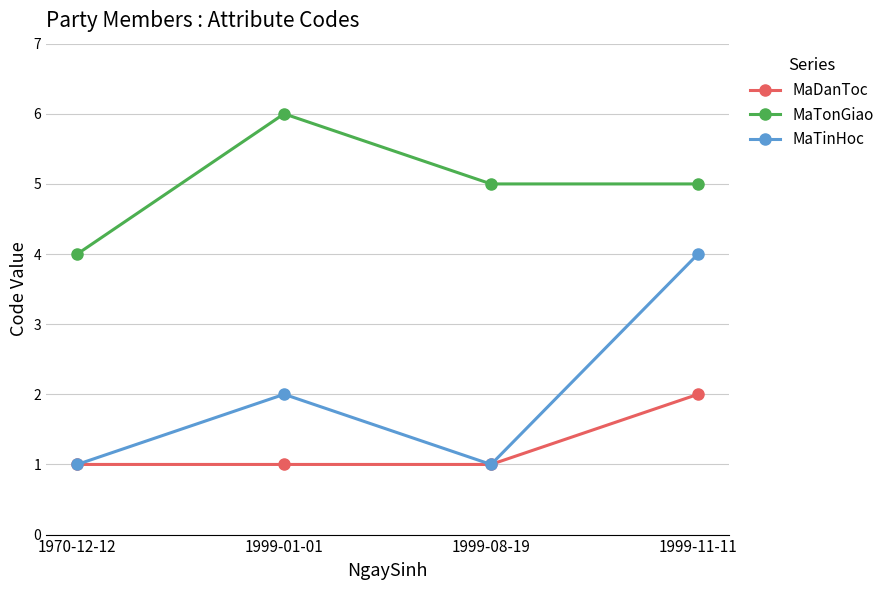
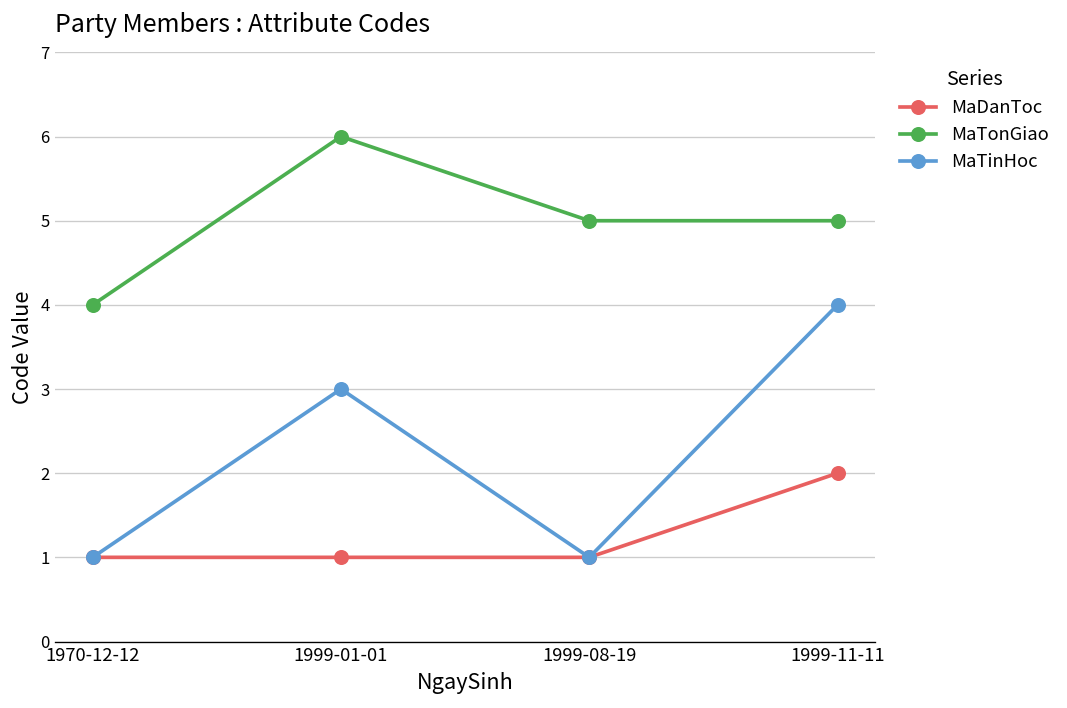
  {
    "MaDanToc": {
      "1999-01-01": 1,
      "1999-11-11": 2
    },
    "MaTonGiao": {
      "1970-12-12": 4,
      "1999-01-01": 6,
      "1999-08-19": 5,
      "1999-11-11": 5
    },
    "MaTinHoc": {
-     "1999-01-01": 2,
+     "1999-01-01": 3,
      "1999-11-11": 4
    }
  }
